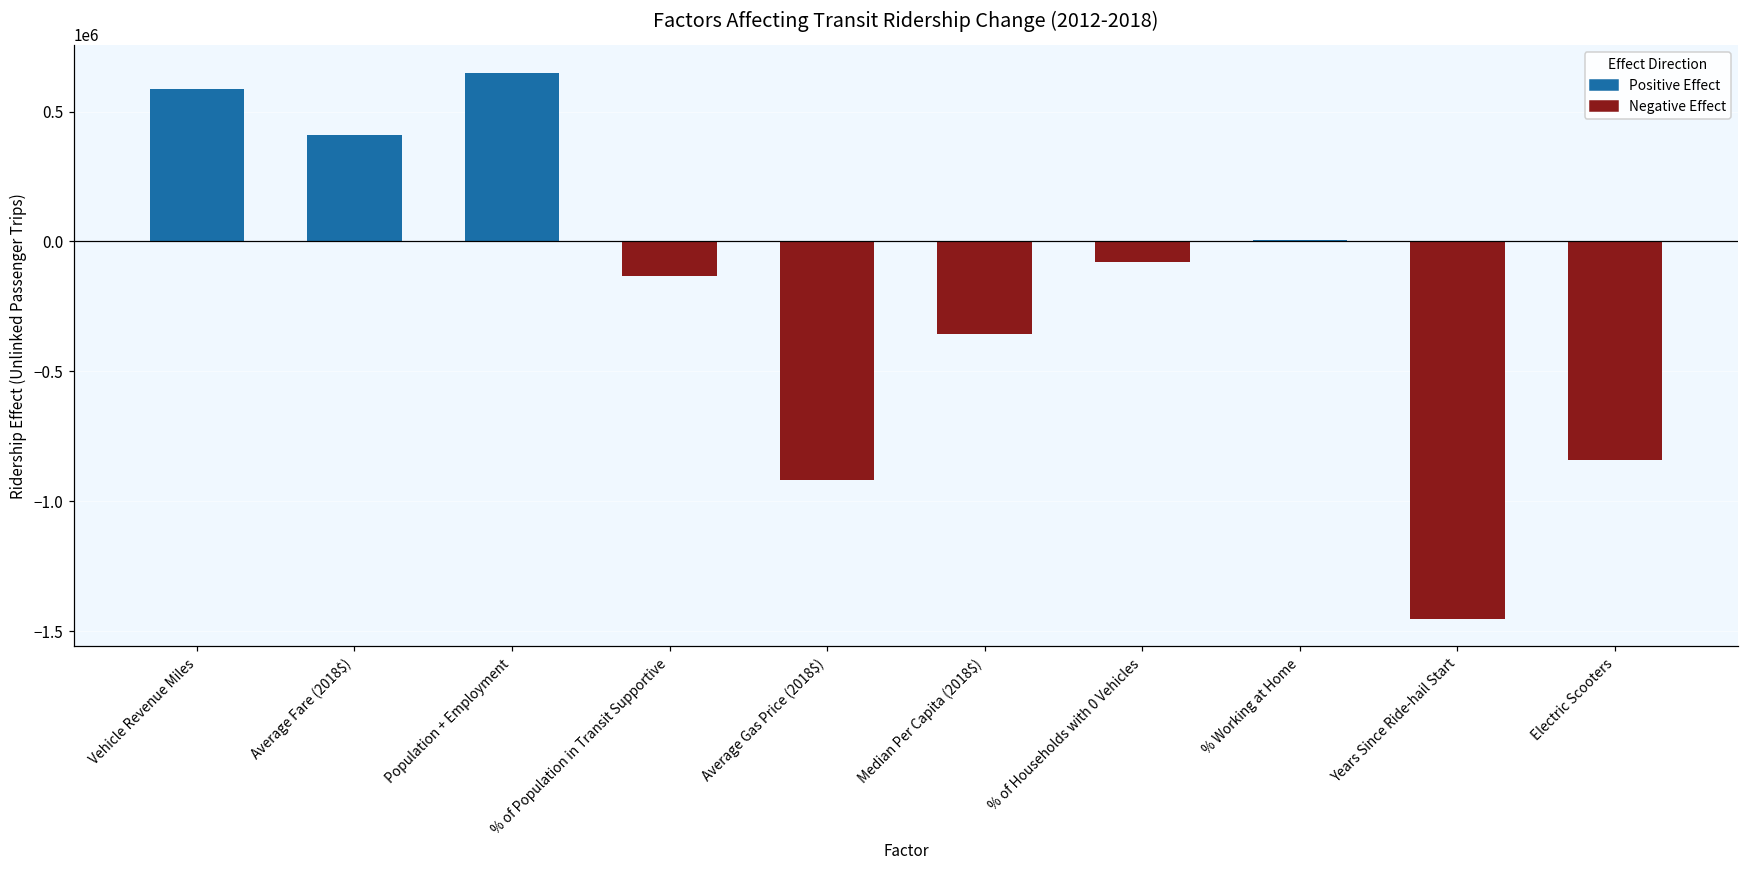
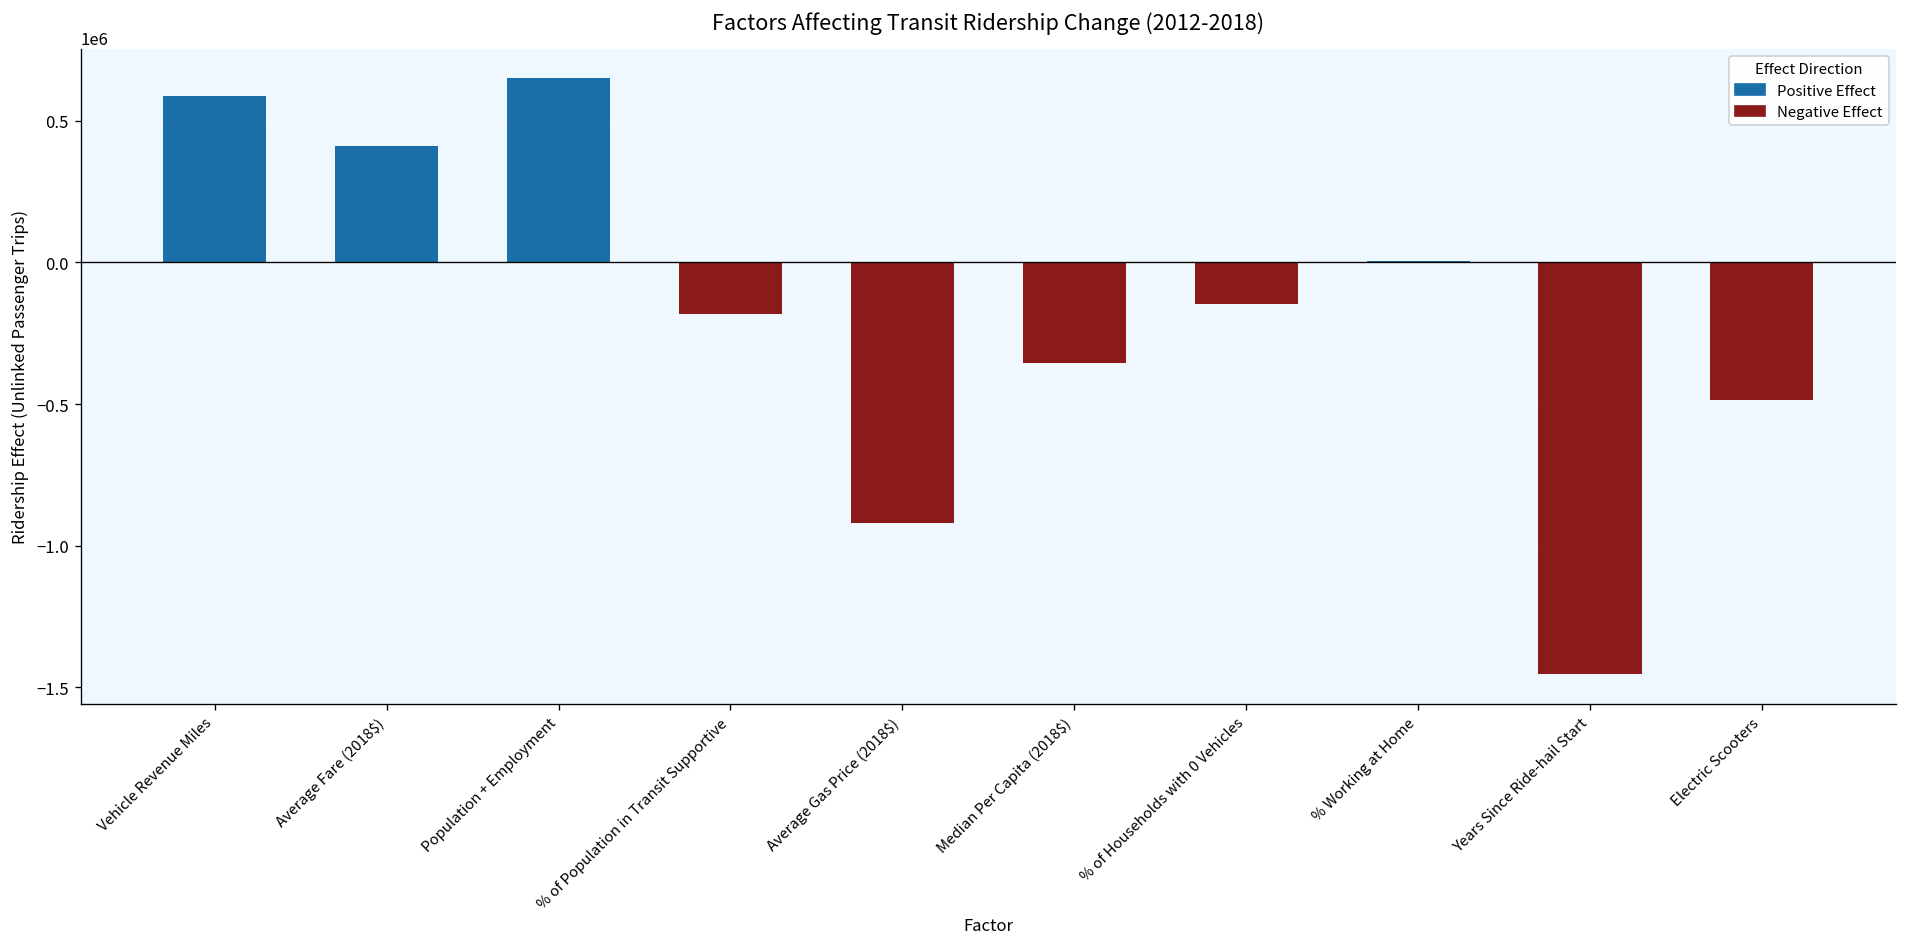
  {
    "Positive Effect": {
      "Vehicle Revenue Miles": 590000,
      "Average Fare (2018$)": 410000,
      "Population + Employment": 650000,
      "% of Population in Transit Supportive": 0,
      "Average Gas Price (2018$)": 0,
      "Median Per Capita (2018$)": 0,
      "% of Households with 0 Vehicles": 0,
      "Years Since Ride-hail Start": 0,
      "Electric Scooters": 0
    },
    "Negative Effect": {
      "Vehicle Revenue Miles": 0,
      "Average Fare (2018$)": 0,
      "Population + Employment": 0,
-     "% of Population in Transit Supportive": -130000,
+     "% of Population in Transit Supportive": -180000,
      "Average Gas Price (2018$)": -920000,
      "Median Per Capita (2018$)": -360000,
-     "% of Households with 0 Vehicles": -80000,
+     "% of Households with 0 Vehicles": -150000,
      "% Working at Home": 0,
      "Years Since Ride-hail Start": -1450000,
-     "Electric Scooters": -840000
+     "Electric Scooters": -490000
    }
  }
